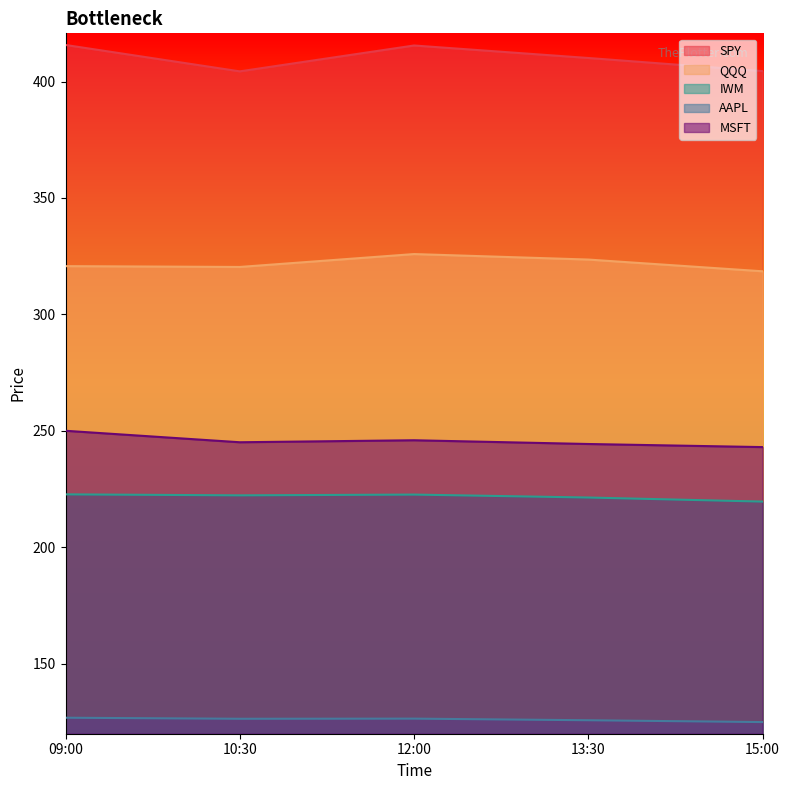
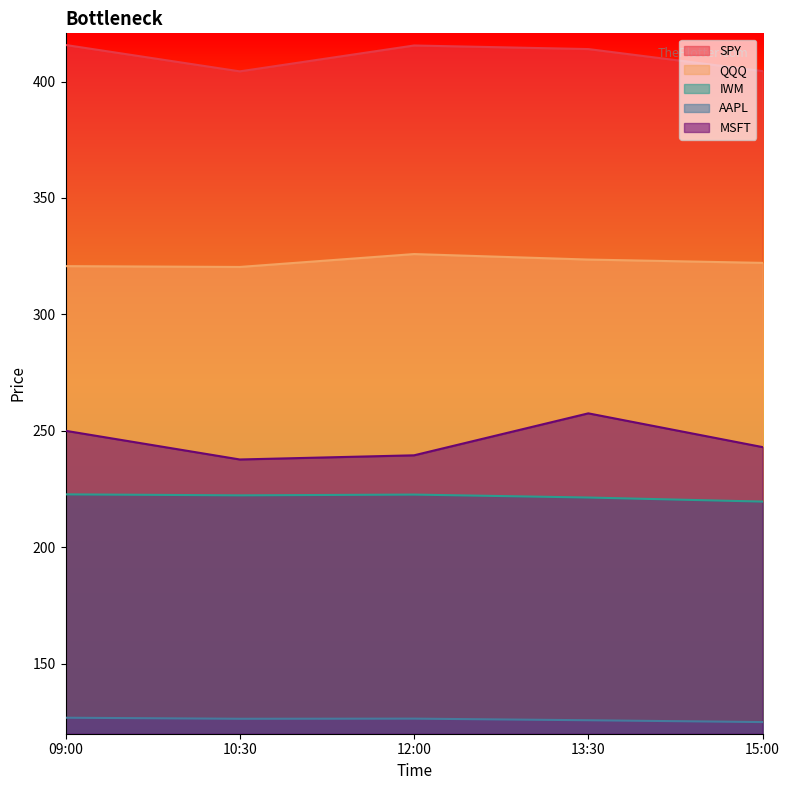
  {
    "SPY": {
      "09:00": 416,
      "10:30": 404,
      "12:00": 416,
-     "13:30": 410,
+     "13:30": 414,
      "15:00": 405
    },
    "QQQ": {
      "09:00": 321,
      "10:30": 320,
      "12:00": 326,
      "13:30": 324,
-     "15:00": 319
+     "15:00": 322
    },
    "MSFT": {
      "09:00": 250,
-     "10:30": 245,
-     "12:00": 246,
-     "13:30": 244,
+     "10:30": 238,
+     "12:00": 239,
+     "13:30": 257,
      "15:00": 243
    }
  }
